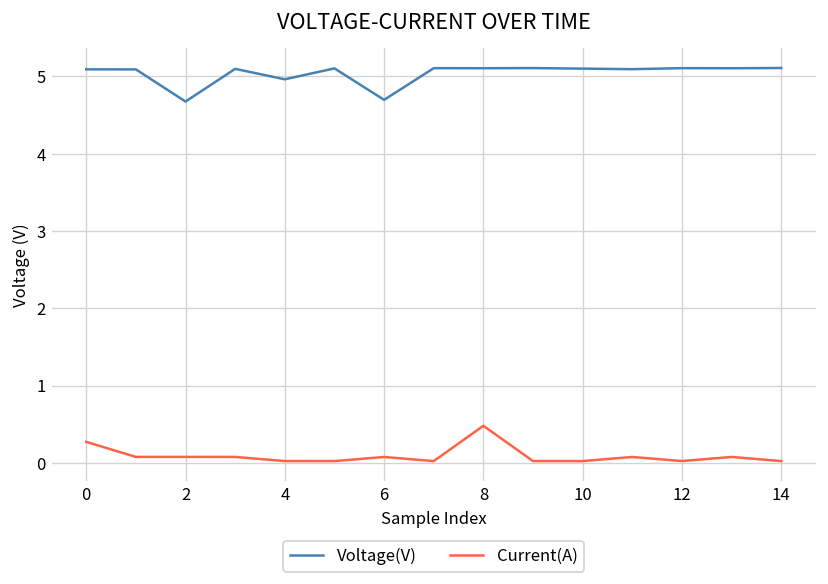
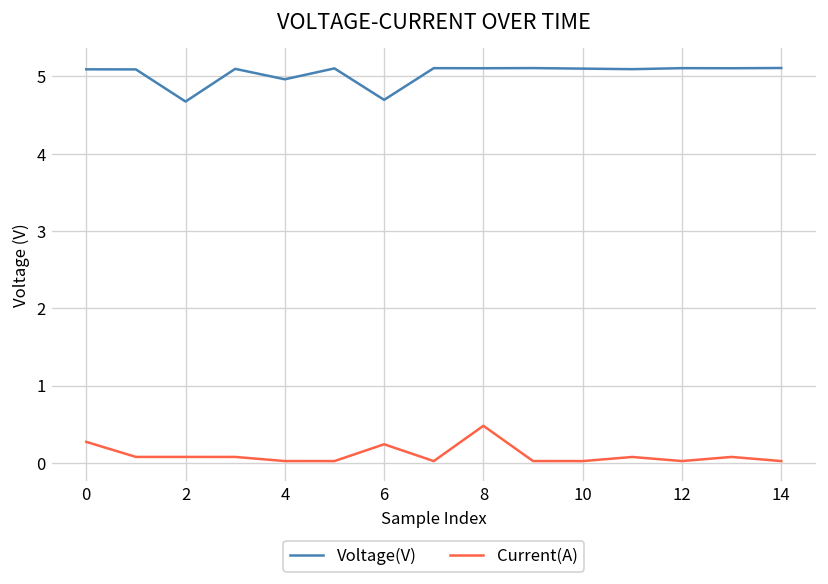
  {
    "Voltage(V)": {
      "0": 5.1,
      "2": 4.7,
      "4": 5.0,
      "6": 4.7,
      "8": 5.1,
      "10": 5.1,
      "12": 5.1,
      "14": 5.1
    },
    "Current(A)": {
      "0": 0.3,
      "2": 0.1,
      "4": 0.0,
-     "6": 0.1,
+     "6": 0.2,
      "8": 0.5,
      "10": 0.0,
      "12": 0.0,
      "14": 0.0
    }
  }
